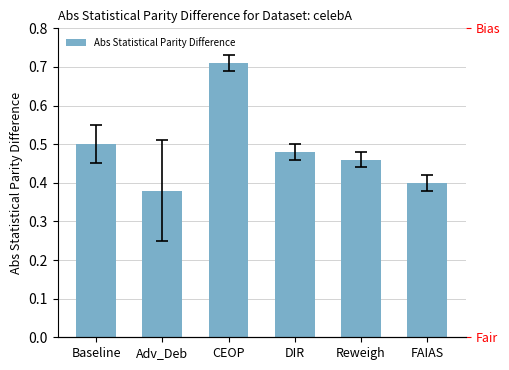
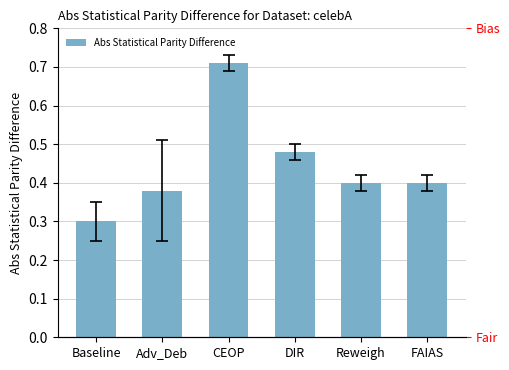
  {
    "Abs Statistical Parity Difference": {
-     "Baseline": 0.5,
+     "Baseline": 0.3,
      "Adv_Deb": 0.38,
      "CEOP": 0.71,
      "DIR": 0.48,
-     "Reweigh": 0.46,
+     "Reweigh": 0.40,
      "FAIAS": 0.40
    }
  }
